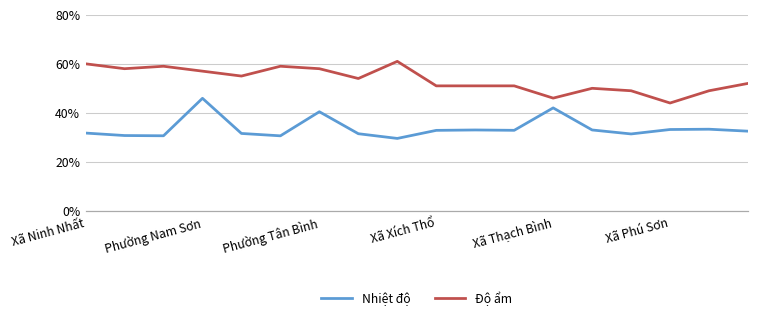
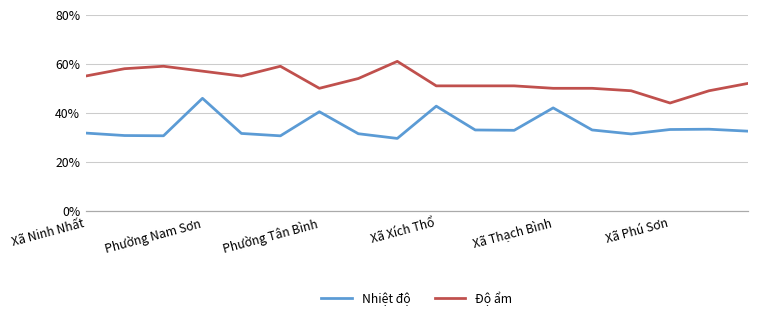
  {
    "Nhiệt độ": {
      "Xã Ninh Nhất": "32%",
      "Phường Nam Sơn": "46%",
      "Phường Tân Bình": "40%",
-     "Xã Xích Thổ": "33%",
+     "Xã Xích Thổ": "43%",
      "Xã Thạch Bình": "42%",
      "Xã Phú Sơn": "33%"
    },
    "Độ ẩm": {
-     "Xã Ninh Nhất": "60%",
+     "Xã Ninh Nhất": "55%",
      "Phường Nam Sơn": "57%",
-     "Phường Tân Bình": "58%",
+     "Phường Tân Bình": "50%",
      "Xã Xích Thổ": "51%",
-     "Xã Thạch Bình": "46%",
+     "Xã Thạch Bình": "50%",
      "Xã Phú Sơn": "44%"
    }
  }
